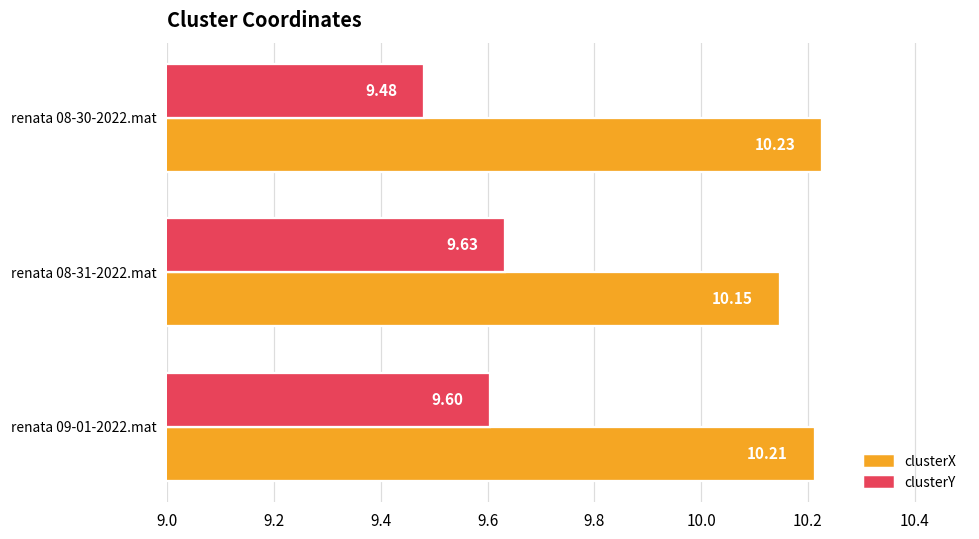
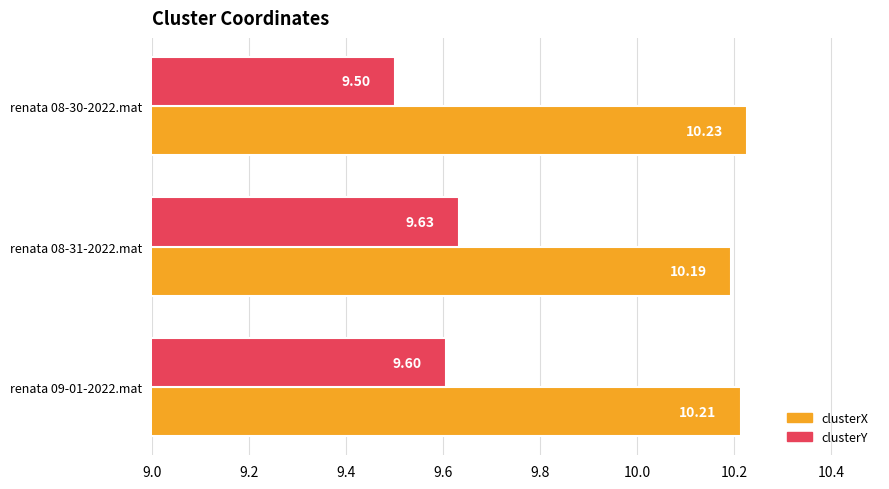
  {
    "clusterX": {
      "renata 08-30-2022.mat": 10.23,
-     "renata 08-31-2022.mat": 10.15,
+     "renata 08-31-2022.mat": 10.19,
      "renata 09-01-2022.mat": 10.21
    },
    "clusterY": {
-     "renata 08-30-2022.mat": 9.48,
+     "renata 08-30-2022.mat": 9.50,
      "renata 08-31-2022.mat": 9.63,
      "renata 09-01-2022.mat": 9.60
    }
  }
